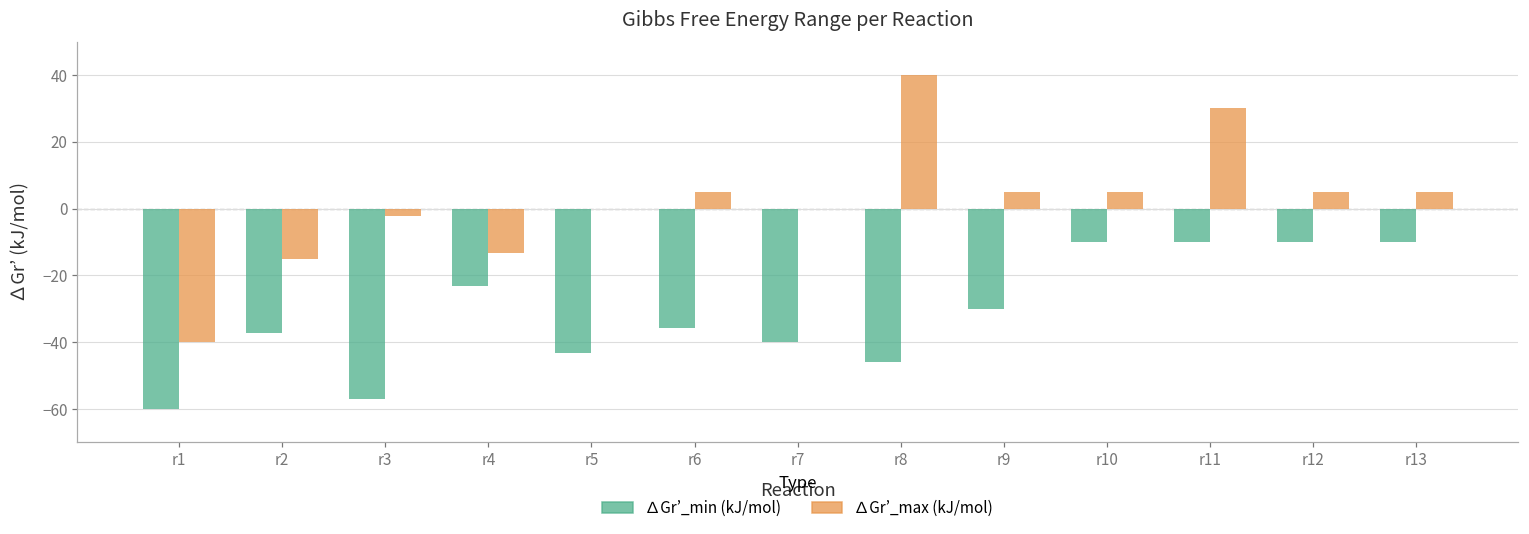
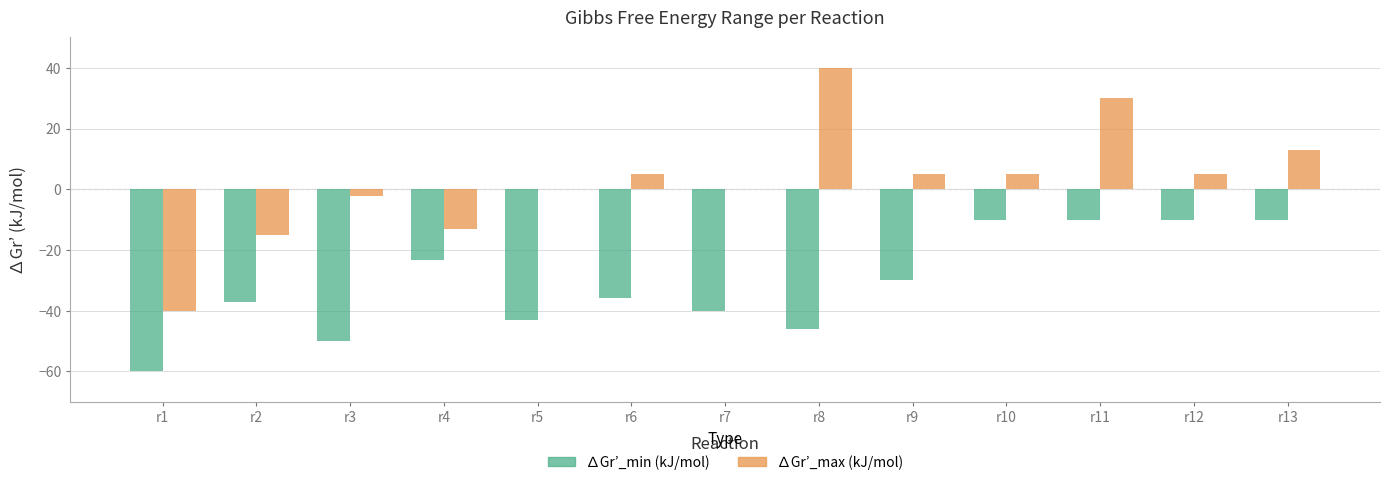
  {
    "∆Gr’_min (kJ/mol)": {
      "r1": -60,
      "r2": -37,
-     "r3": -57,
+     "r3": -50,
      "r4": -23,
      "r5": -43,
      "r6": -36,
      "r7": -40,
      "r8": -46,
      "r9": -30,
      "r10": -10,
      "r11": -10,
      "r12": -10,
      "r13": -10
    },
    "∆Gr’_max (kJ/mol)": {
      "r1": -40,
      "r2": -15,
      "r3": -2,
      "r4": -13,
      "r5": 0,
      "r6": 5,
      "r7": 0,
      "r8": 40,
      "r9": 5,
      "r10": 5,
      "r11": 30,
      "r12": 5,
-     "r13": 5
+     "r13": 13
    }
  }
